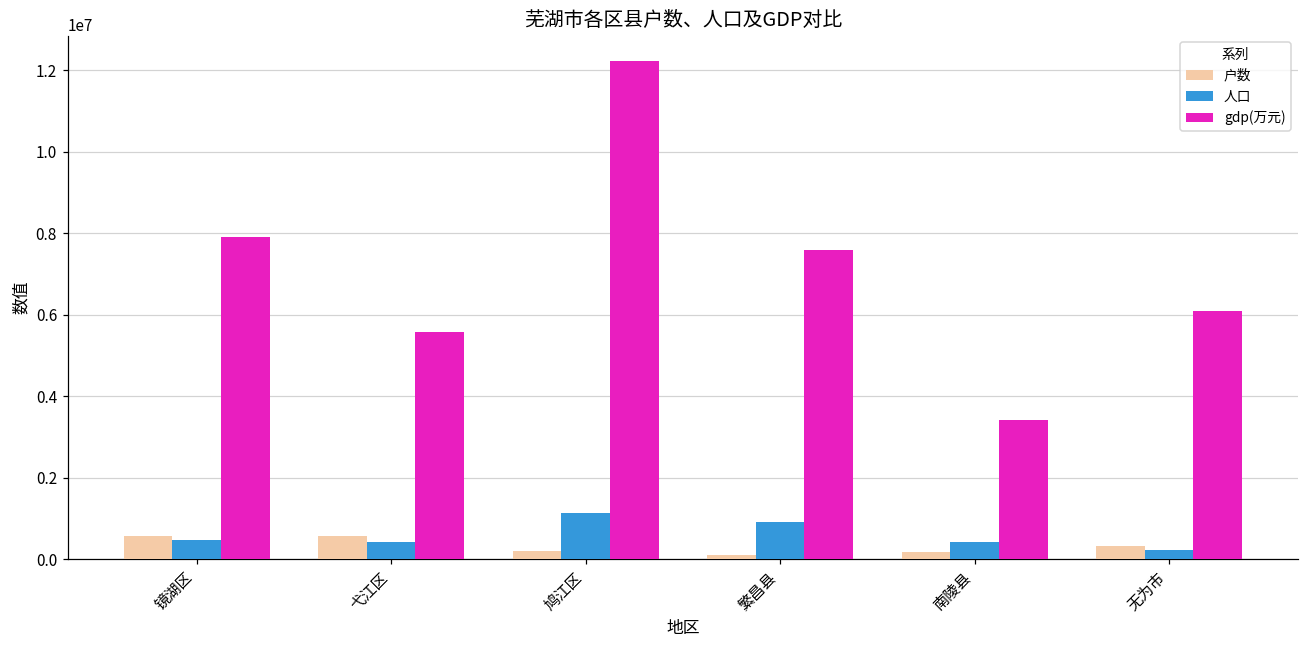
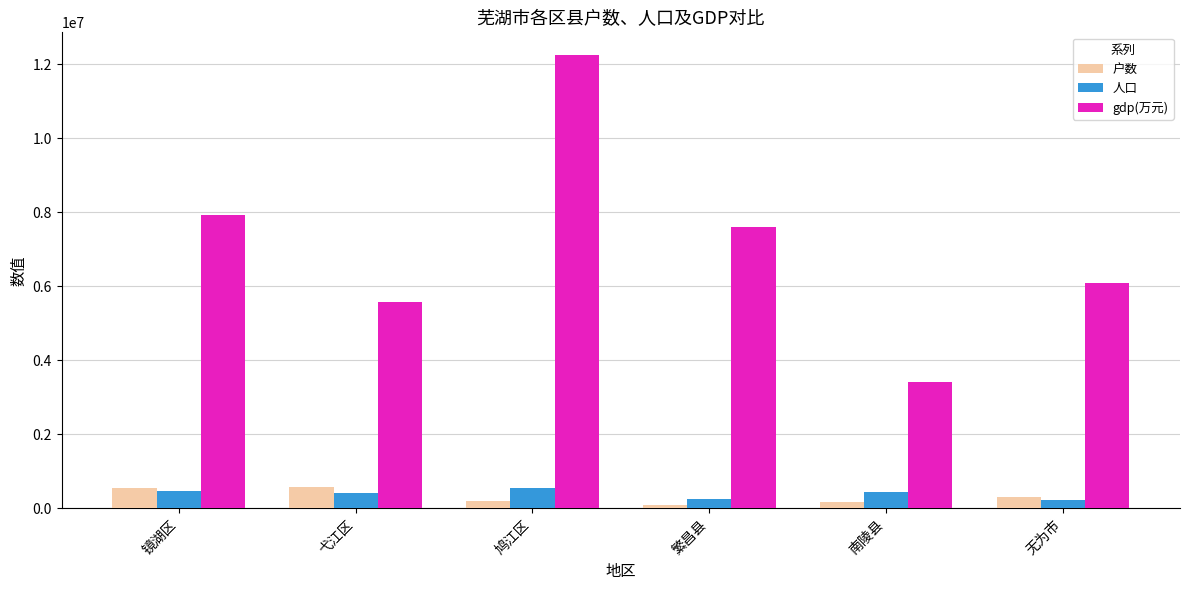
  {
    "户数": {
      "镜湖区": 600000,
      "弋江区": 600000,
      "鸠江区": 200000,
      "繁昌县": 100000,
      "南陵县": 200000,
      "无为市": 300000
    },
    "人口": {
      "镜湖区": 500000,
      "弋江区": 400000,
-     "鸠江区": 1100000,
-     "繁昌县": 900000,
+     "鸠江区": 500000,
+     "繁昌县": 200000,
      "南陵县": 400000,
      "无为市": 200000
    },
    "gdp(万元)": {
      "镜湖区": 7900000,
      "弋江区": 5600000,
      "鸠江区": 12200000,
      "繁昌县": 7600000,
      "南陵县": 3400000,
      "无为市": 6100000
    }
  }
